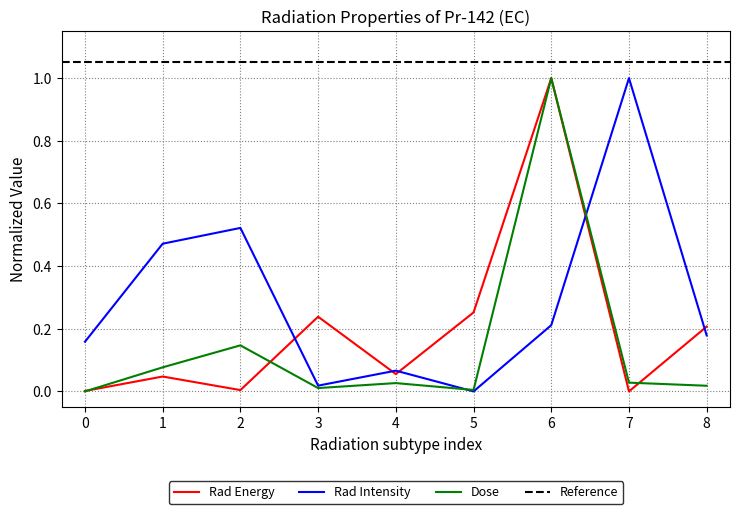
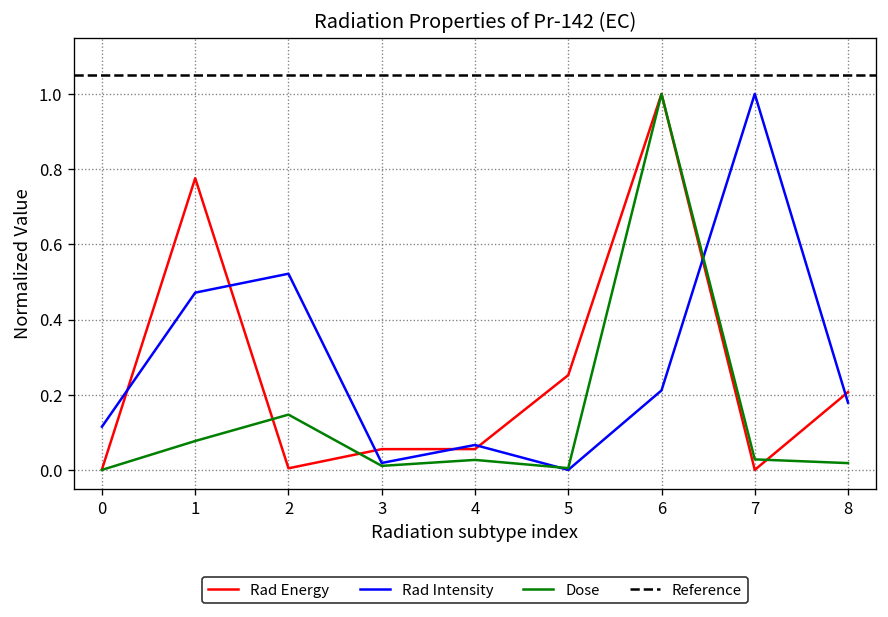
  {
    "Rad Energy": {
-     "1": 0.05,
+     "1": 0.78,
      "2": 0.00,
-     "3": 0.24,
+     "3": 0.06,
      "4": 0.06,
      "5": 0.25,
      "7": 0.00,
      "8": 0.21
    },
    "Rad Intensity": {
-     "0": 0.16,
+     "0": 0.11,
      "1": 0.47,
      "2": 0.52,
      "4": 0.07,
      "6": 0.21,
      "7": 1.00,
      "8": 0.18
    },
    "Dose": {
      "1": 0.08,
      "2": 0.15,
      "4": 0.03,
      "7": 0.03,
      "8": 0.02
    }
  }
